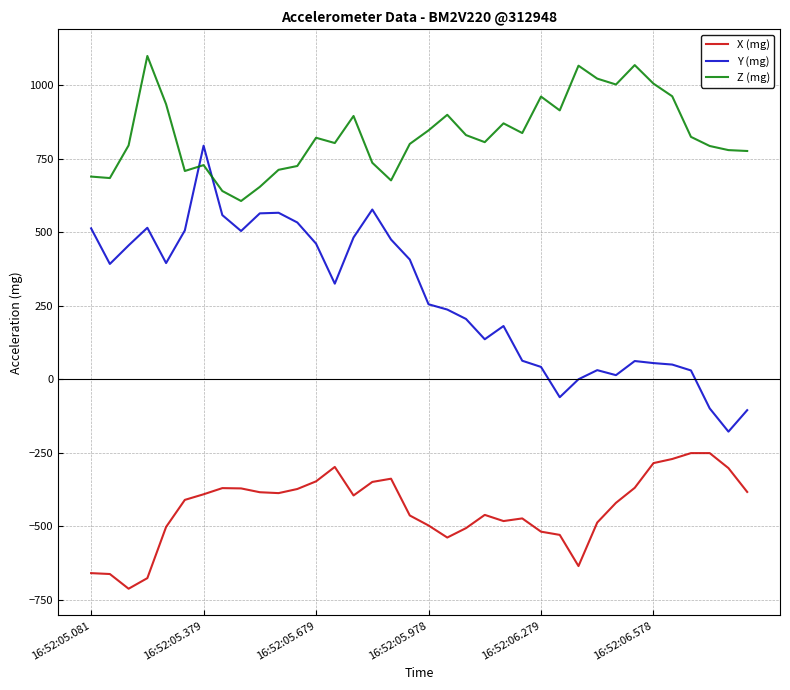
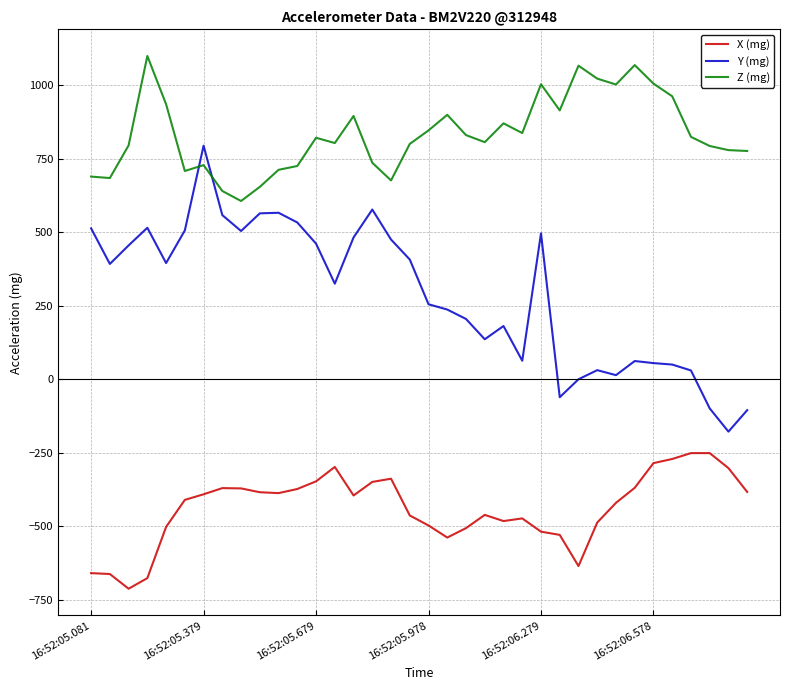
  {
    "X (mg)": {
      "16:52:05.081": -660,
      "16:52:05.379": -390,
      "16:52:05.679": -350,
      "16:52:05.978": -500,
      "16:52:06.279": -520,
      "16:52:06.578": -290
    },
    "Y (mg)": {
      "16:52:05.081": 510,
      "16:52:05.379": 790,
      "16:52:05.679": 460,
      "16:52:05.978": 260,
-     "16:52:06.279": 40,
+     "16:52:06.279": 500,
      "16:52:06.578": 60
    },
    "Z (mg)": {
      "16:52:05.081": 690,
      "16:52:05.379": 730,
      "16:52:05.679": 820,
      "16:52:05.978": 850,
-     "16:52:06.279": 960,
+     "16:52:06.279": 1000,
      "16:52:06.578": 1010
    }
  }
